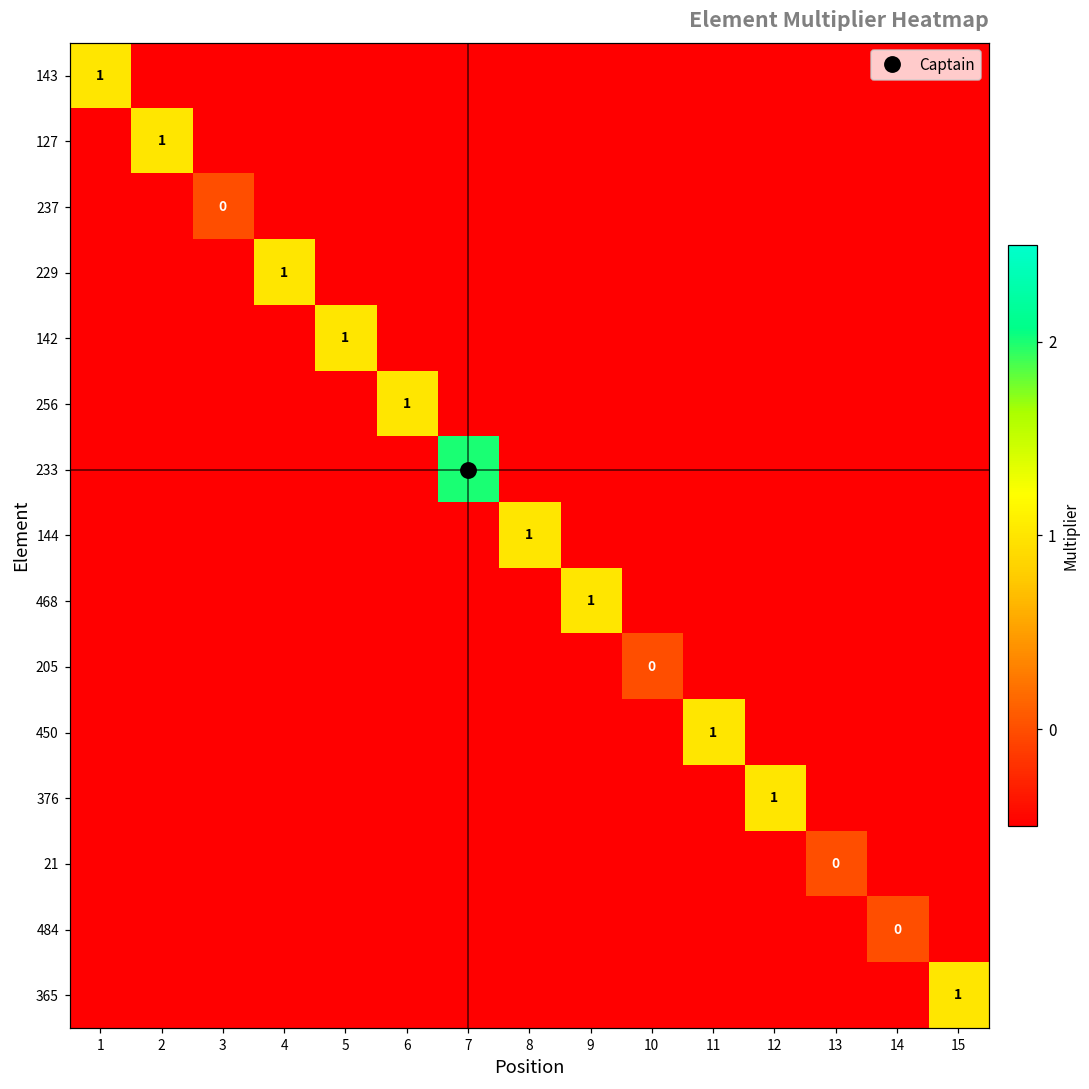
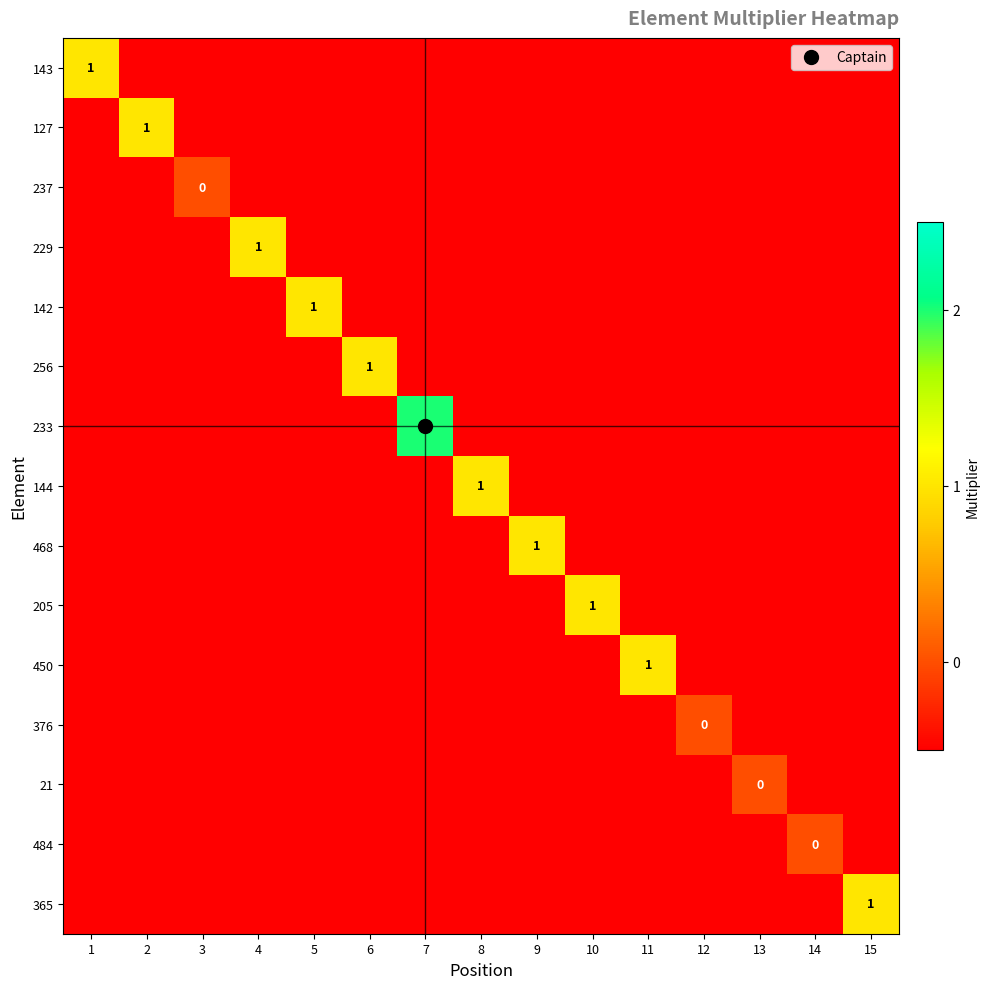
  {
    "143": {
      "1": 1
    },
    "127": {
      "2": 1
    },
    "237": {
      "3": 0
    },
    "229": {
      "4": 1
    },
    "142": {
      "5": 1
    },
    "256": {
      "6": 1
    },
    "144": {
      "8": 1
    },
    "468": {
      "9": 1
    },
    "205": {
-     "10": 0
+     "10": 1
    },
    "450": {
      "11": 1
    },
    "376": {
-     "12": 1
+     "12": 0
    },
    "21": {
      "13": 0
    },
    "484": {
      "14": 0
    },
    "365": {
      "15": 1
    }
  }
